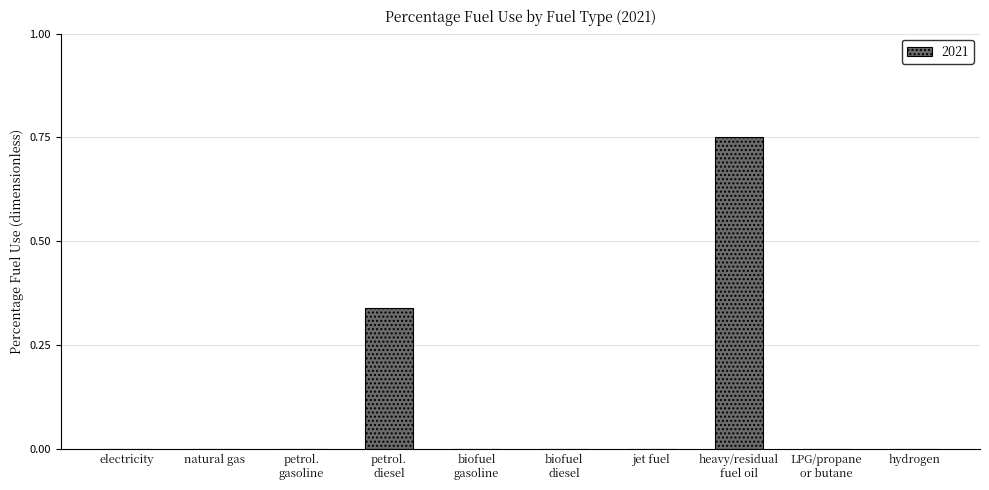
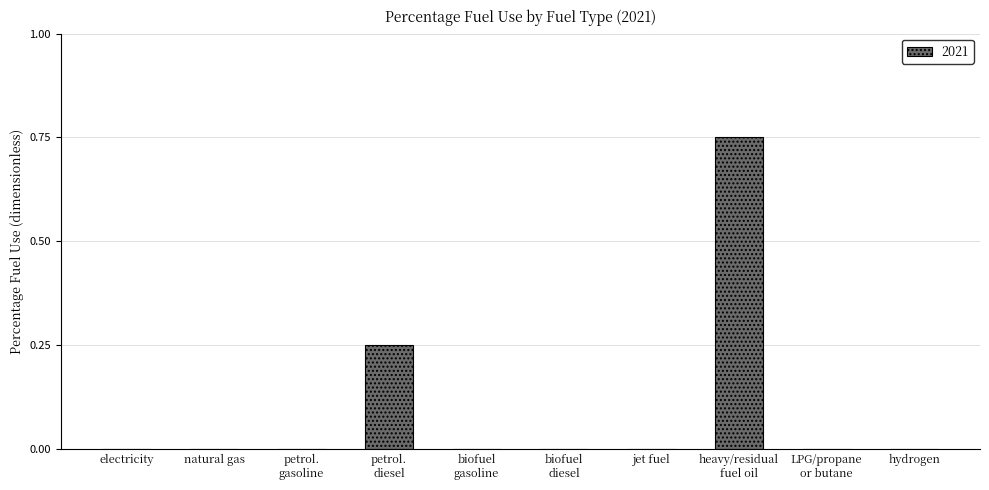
  {
    "electricity": 0.00,
    "natural gas": 0.00,
    "petrol. gasoline": 0.00,
-   "petrol. diesel": 0.34,
+   "petrol. diesel": 0.25,
    "biofuel gasoline": 0.00,
    "biofuel diesel": 0.00,
    "jet fuel": 0.00,
    "heavy/residual fuel oil": 0.75,
    "LPG/propane or butane": 0.00,
    "hydrogen": 0.00
  }
